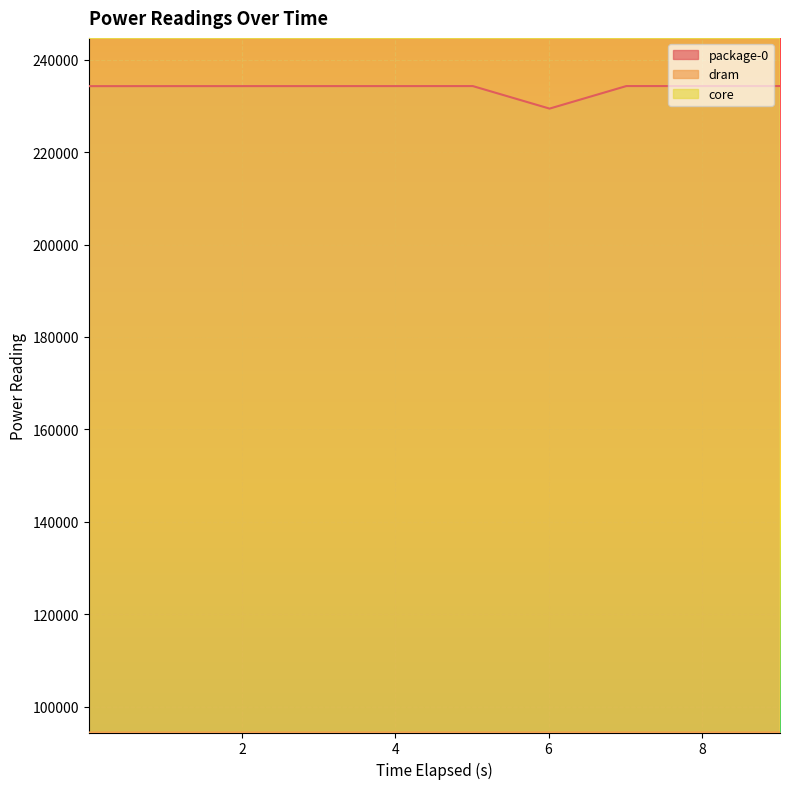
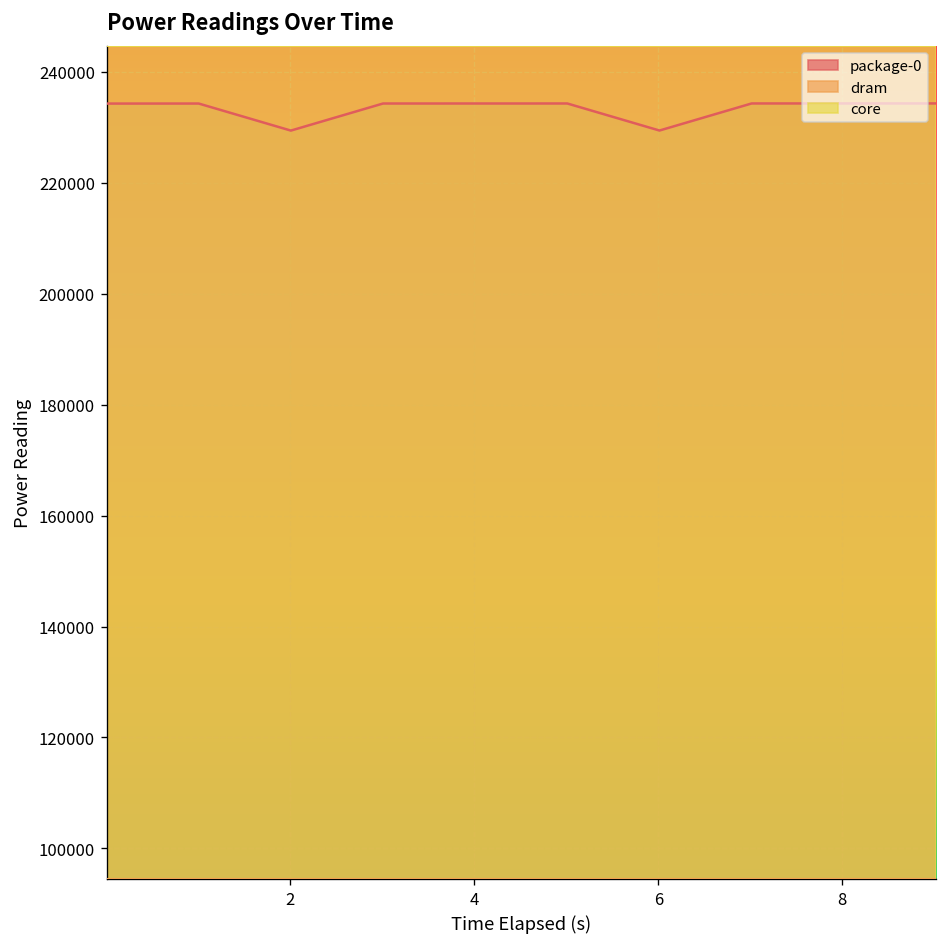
  {
    "package-0": {
-     "2": 234000,
+     "2": 229000,
      "4": 234000,
      "6": 229000
    }
  }
